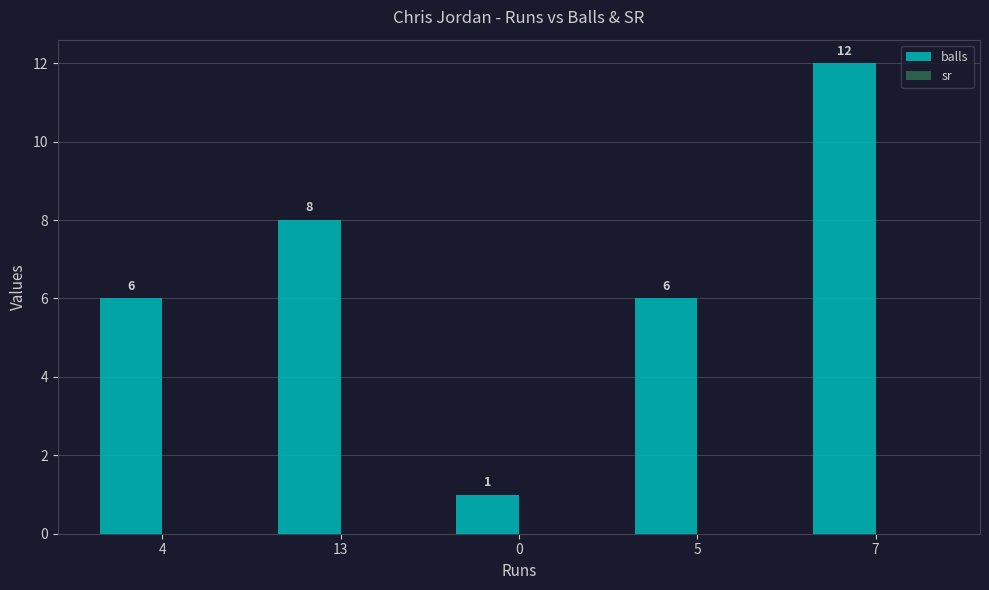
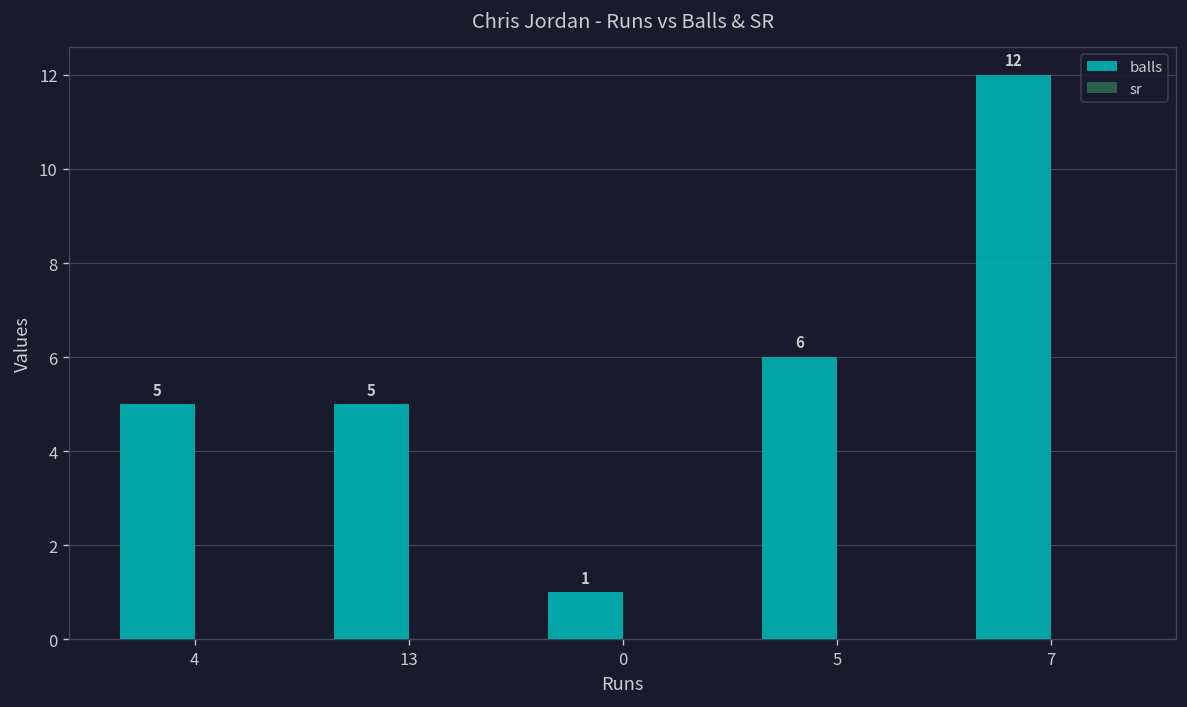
  {
    "balls": {
-     "4": 6,
-     "13": 8,
+     "4": 5,
+     "13": 5,
      "0": 1,
      "5": 6,
      "7": 12
    },
    "sr": {
      "4": 0.0,
      "13": 0.0,
      "0": 0.0,
      "5": 0.0,
      "7": 0.0
    }
  }
